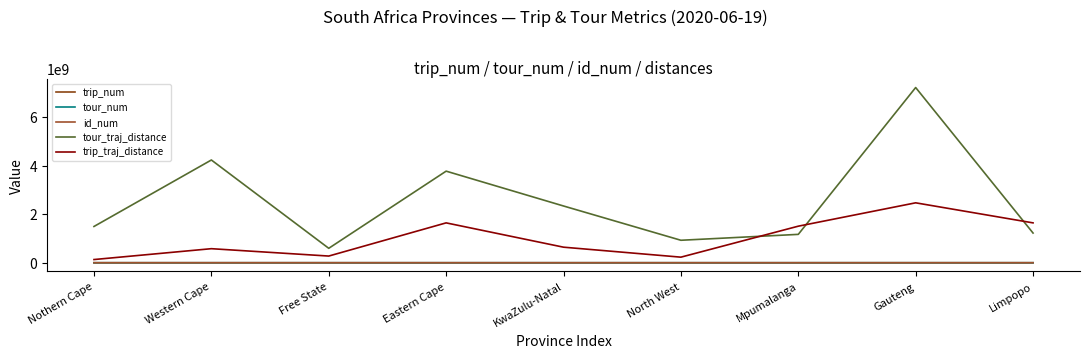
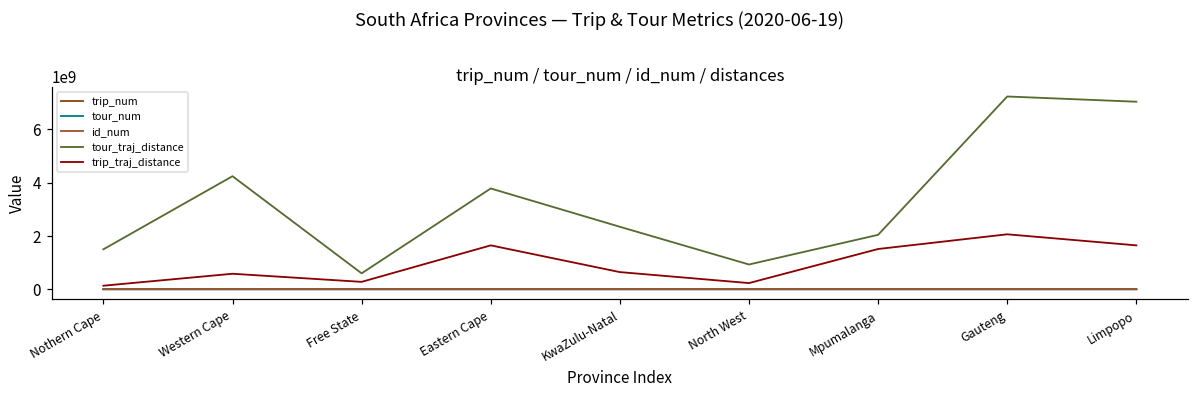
  {
    "id_num": {
      "Nothern Cape": 0,
      "Western Cape": 0,
      "Free State": 0,
      "Eastern Cape": 0,
      "KwaZulu-Natal": 0,
      "North West": 0,
      "Mpumalanga": 0,
      "Gauteng": 0,
      "Limpopo": 0
    },
    "tour_traj_distance": {
      "Nothern Cape": 1500000000,
      "Western Cape": 4200000000,
      "Free State": 600000000,
      "Eastern Cape": 3800000000,
      "KwaZulu-Natal": 2300000000,
      "North West": 900000000,
-     "Mpumalanga": 1200000000,
+     "Mpumalanga": 2000000000,
      "Gauteng": 7200000000,
-     "Limpopo": 1200000000
+     "Limpopo": 7000000000
    },
    "trip_traj_distance": {
      "Nothern Cape": 100000000,
      "Western Cape": 600000000,
      "Free State": 300000000,
      "Eastern Cape": 1600000000,
      "KwaZulu-Natal": 600000000,
      "North West": 200000000,
      "Mpumalanga": 1500000000,
-     "Gauteng": 2500000000,
+     "Gauteng": 2100000000,
      "Limpopo": 1600000000
    }
  }
